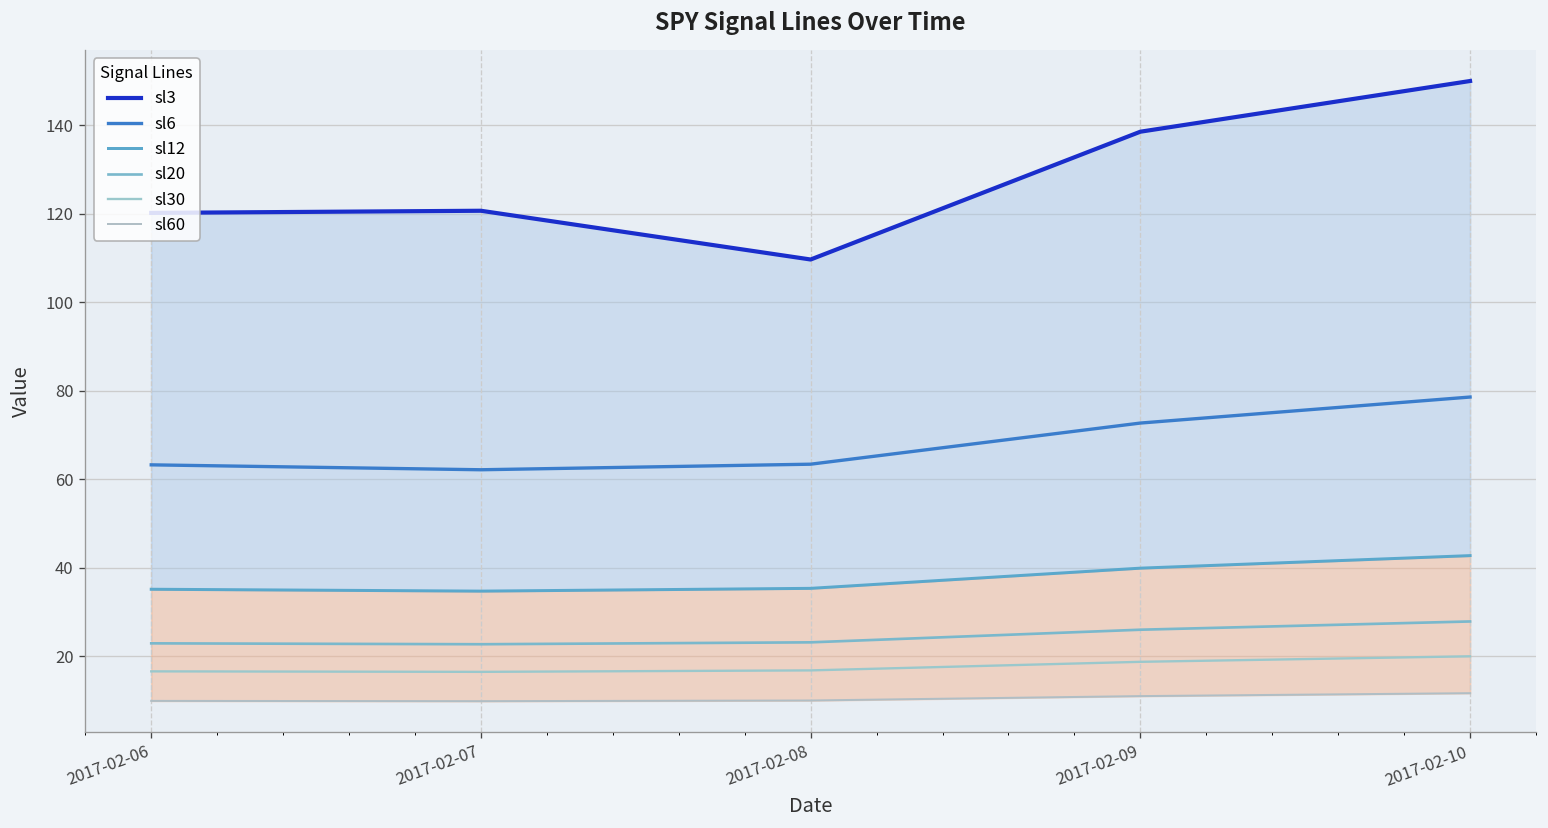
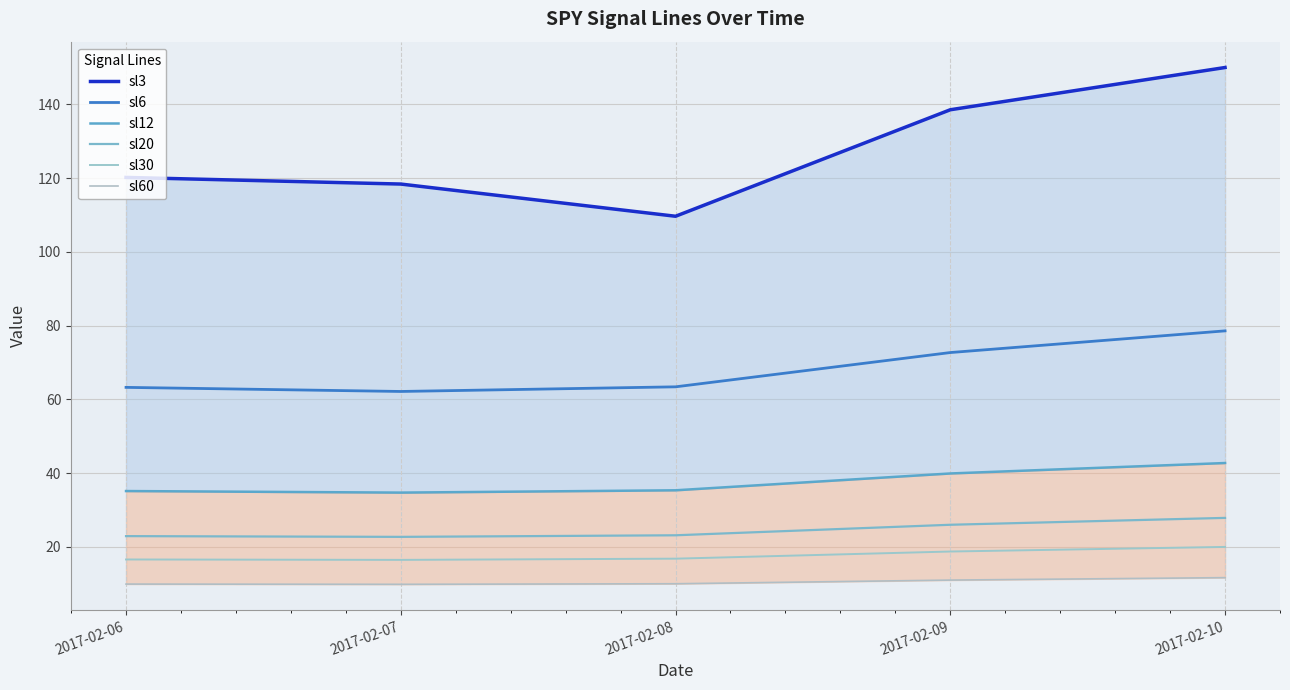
  {
    "sl3": {
-     "2017-02-07": 121,
+     "2017-02-07": 118,
      "2017-02-08": 110,
      "2017-02-09": 139,
      "2017-02-10": 150
    }
  }
